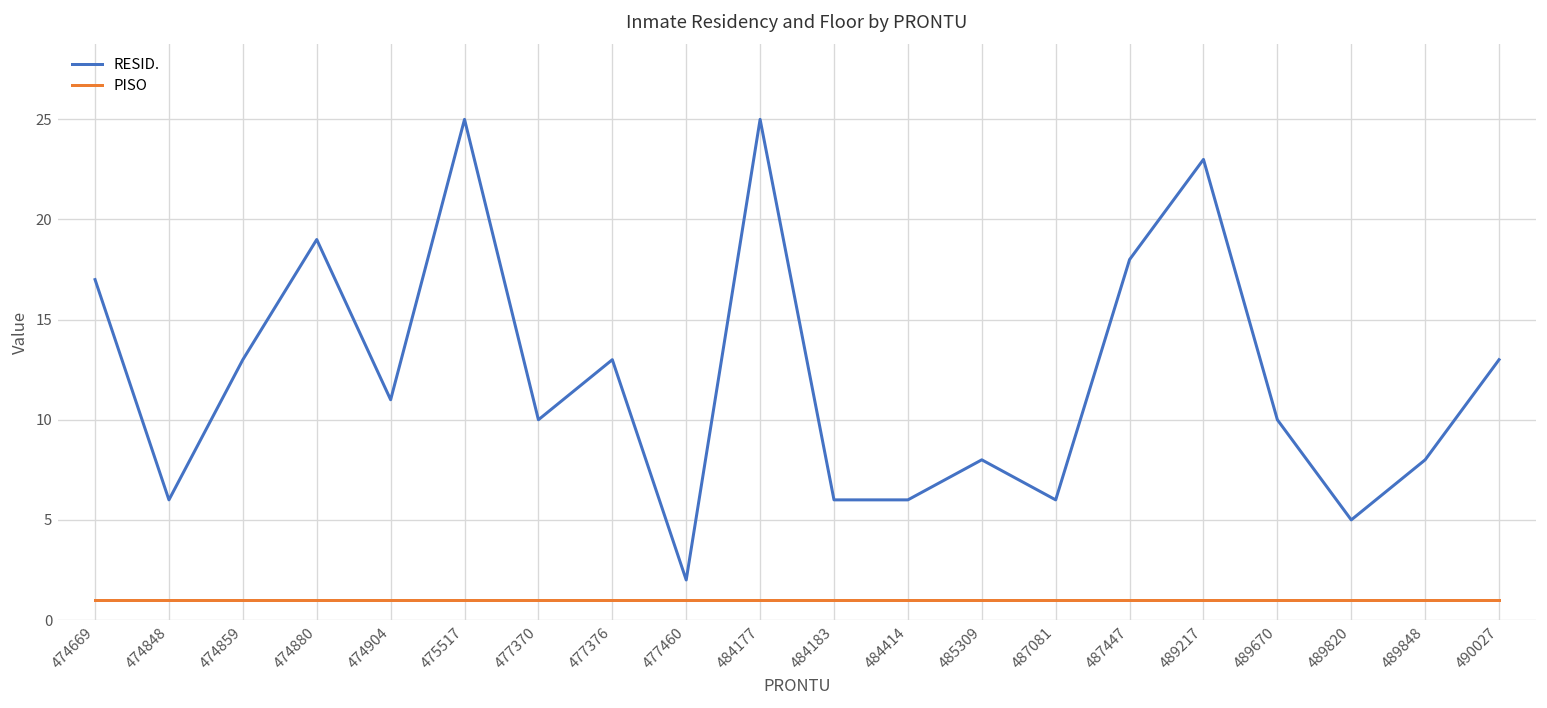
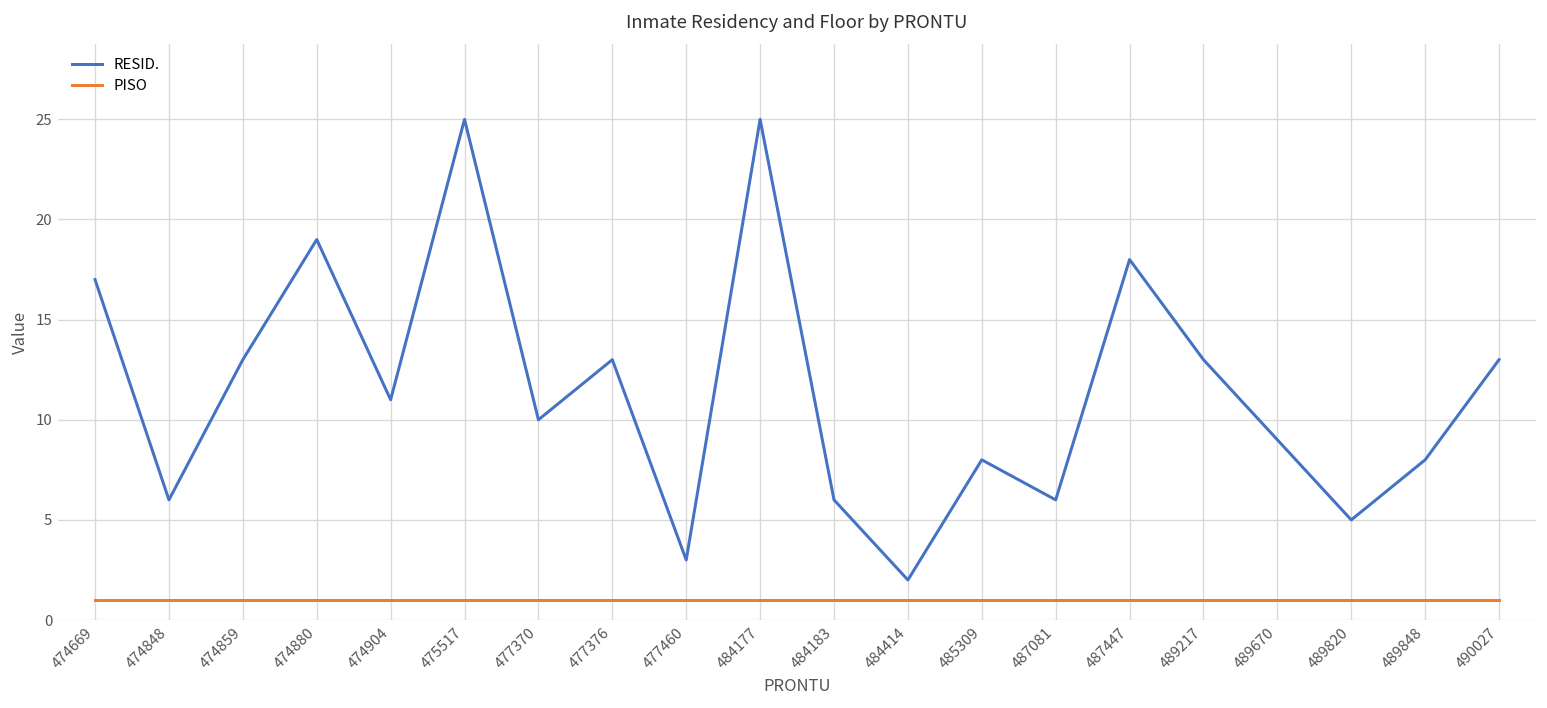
  {
    "RESID.": {
      "474669": 17,
      "474848": 6,
      "474859": 13,
      "474880": 19,
      "474904": 11,
      "475517": 25,
      "477370": 10,
      "477376": 13,
-     "477460": 2,
+     "477460": 3,
      "484177": 25,
      "484183": 6,
-     "484414": 6,
+     "484414": 2,
      "485309": 8,
      "487081": 6,
      "487447": 18,
-     "489217": 23,
-     "489670": 10,
+     "489217": 13,
+     "489670": 9,
      "489820": 5,
      "489848": 8,
      "490027": 13
    },
    "PISO": {
      "474669": 1,
      "474848": 1,
      "474859": 1,
      "474880": 1,
      "474904": 1,
      "475517": 1,
      "477370": 1,
      "477376": 1,
      "477460": 1,
      "484177": 1,
      "484183": 1,
      "484414": 1,
      "485309": 1,
      "487081": 1,
      "487447": 1,
      "489217": 1,
      "489670": 1,
      "489820": 1,
      "489848": 1,
      "490027": 1
    }
  }
